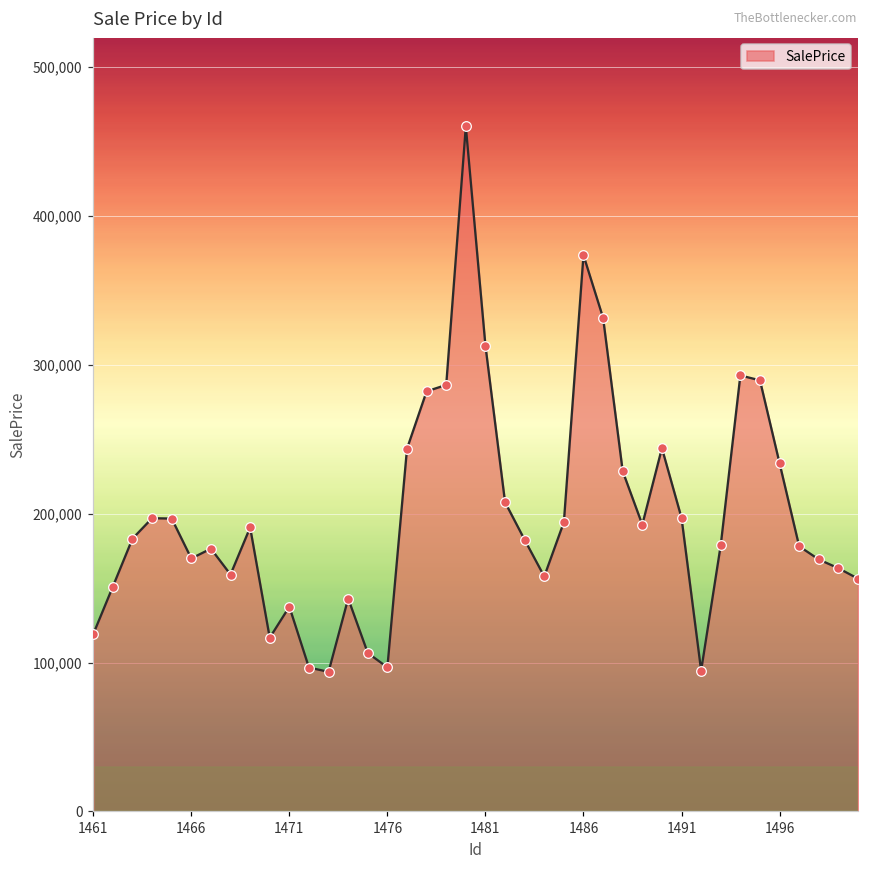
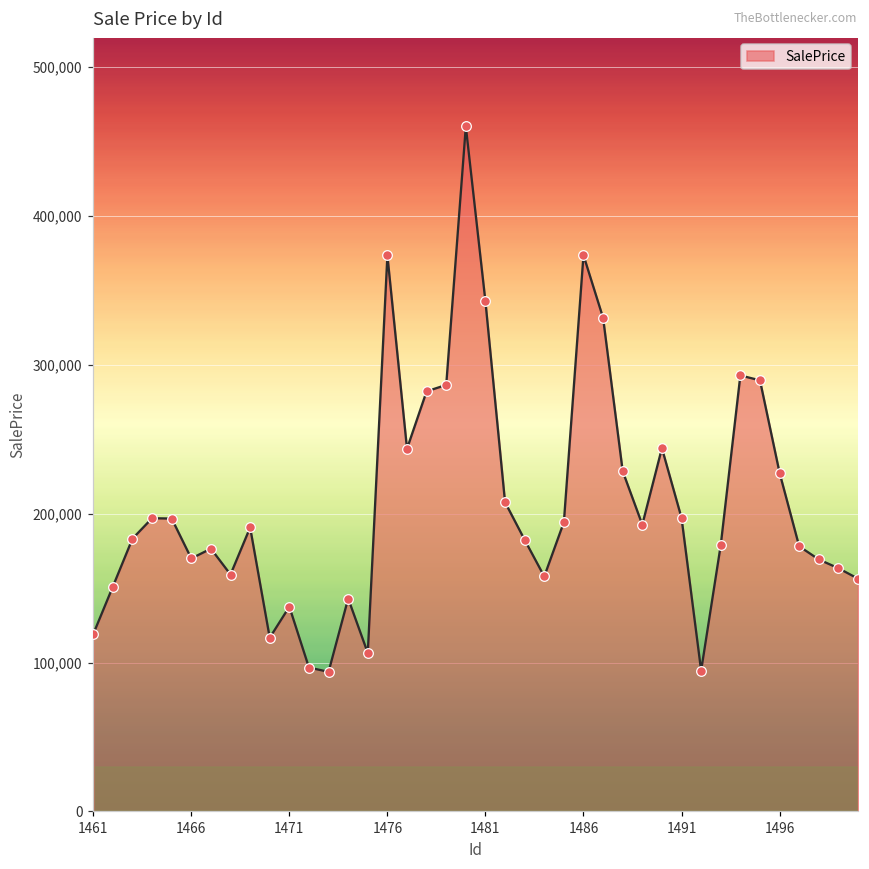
  {
    "1461": "119,000",
    "1466": "170,000",
    "1471": "138,000",
-   "1476": "97,000",
-   "1481": "313,000",
+   "1476": "374,000",
+   "1481": "343,000",
    "1486": "374,000",
    "1491": "197,000",
-   "1496": "234,000"
+   "1496": "228,000"
  }
